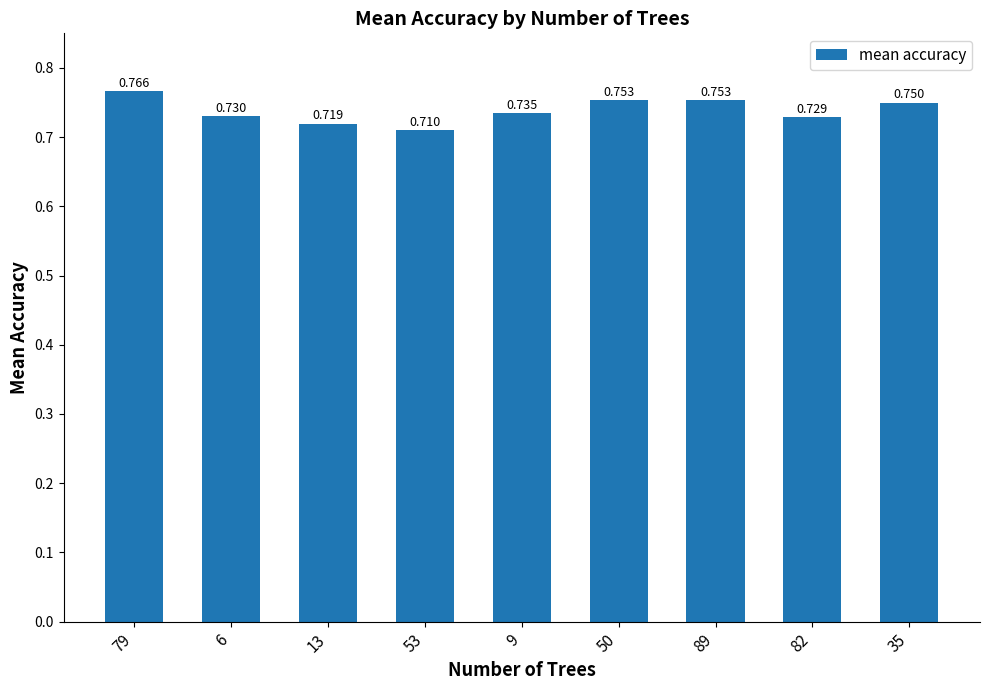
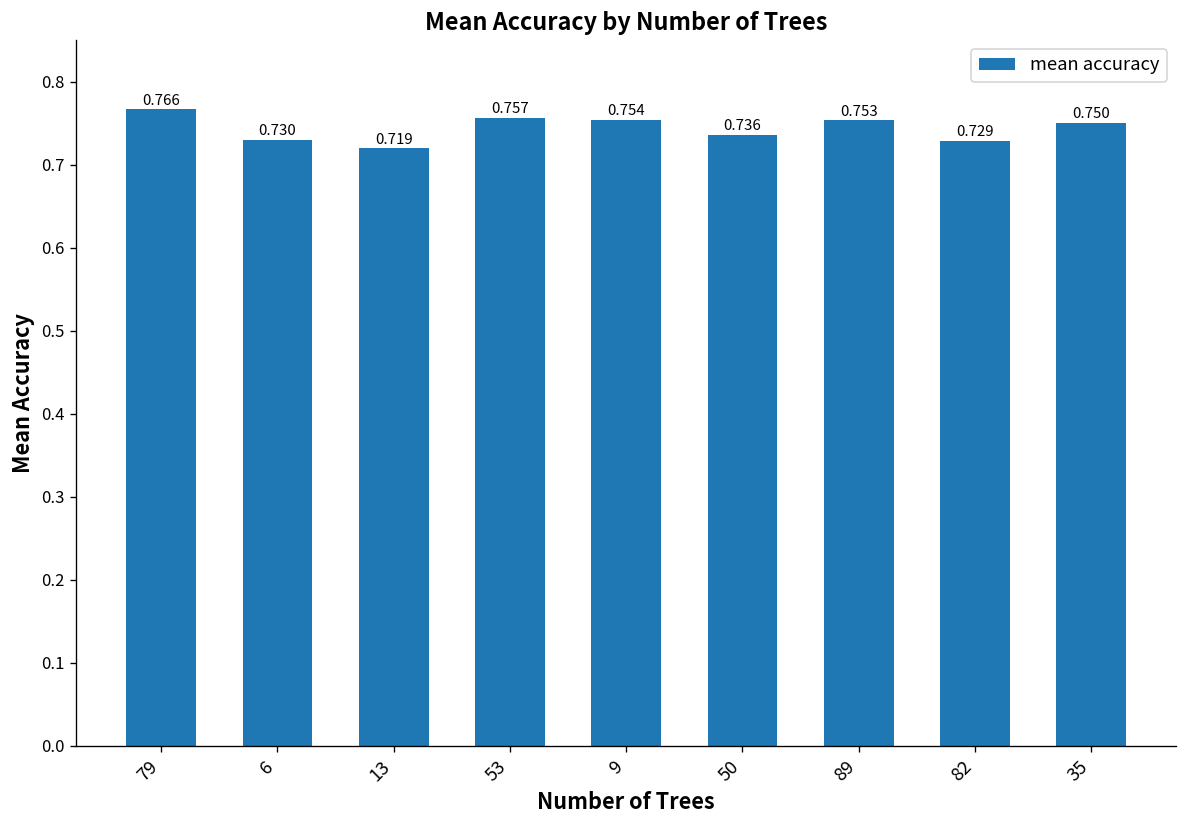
  {
    "79": 0.766,
    "6": 0.730,
    "13": 0.719,
-   "53": 0.710,
-   "9": 0.735,
-   "50": 0.753,
+   "53": 0.757,
+   "9": 0.754,
+   "50": 0.736,
    "89": 0.753,
    "82": 0.729,
    "35": 0.750
  }
